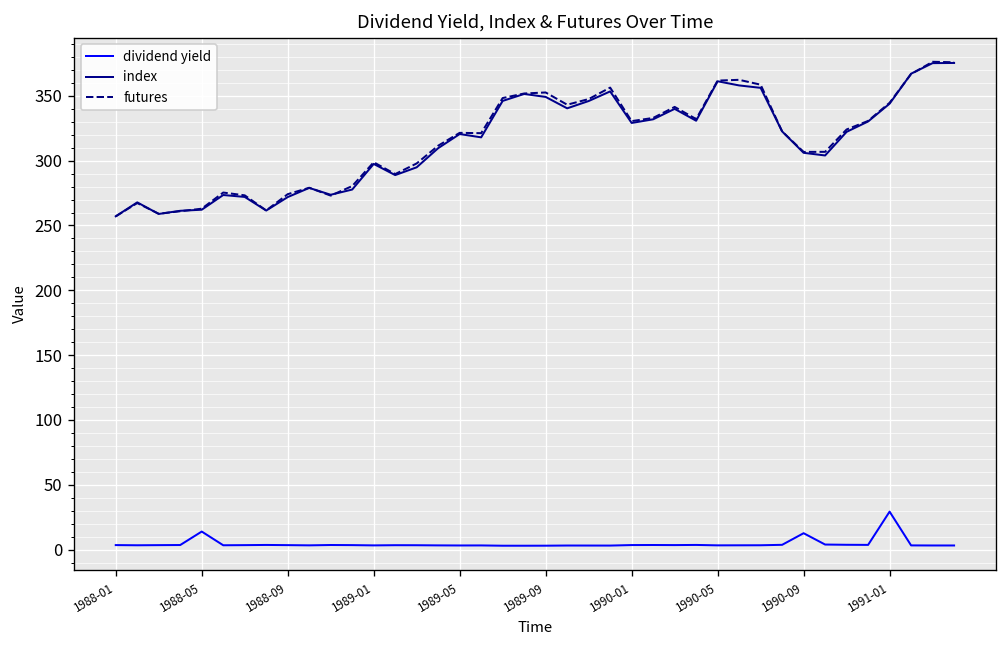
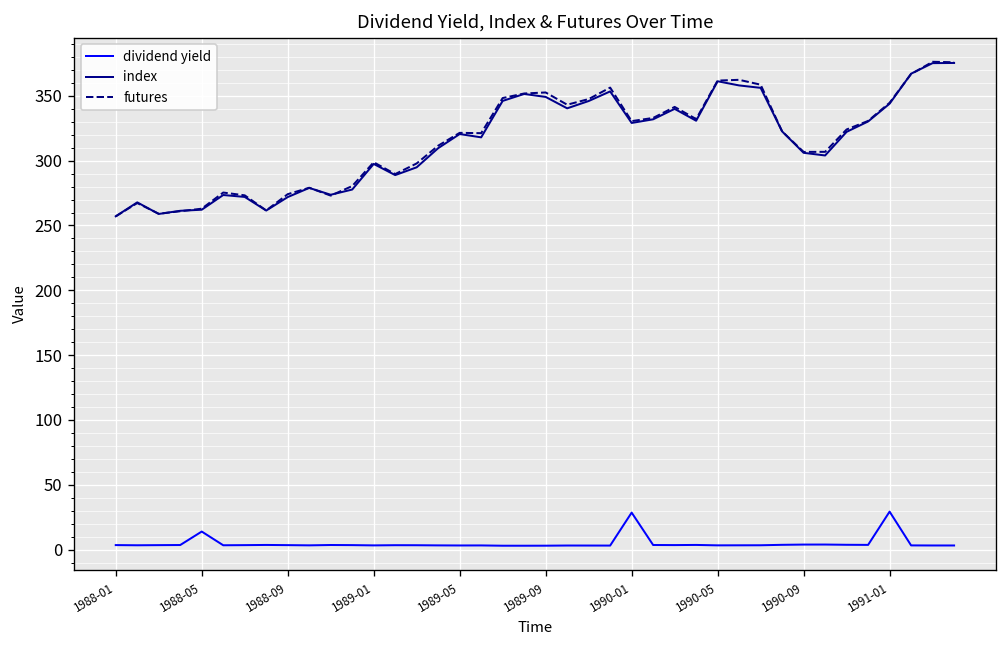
  {
    "dividend yield": {
      "1988-01": 3,
      "1988-05": 14,
      "1988-09": 3,
      "1989-01": 3,
      "1989-05": 3,
      "1989-09": 3,
-     "1990-01": 4,
+     "1990-01": 29,
      "1990-05": 3,
-     "1990-09": 13,
+     "1990-09": 4,
      "1991-01": 29
    }
  }
